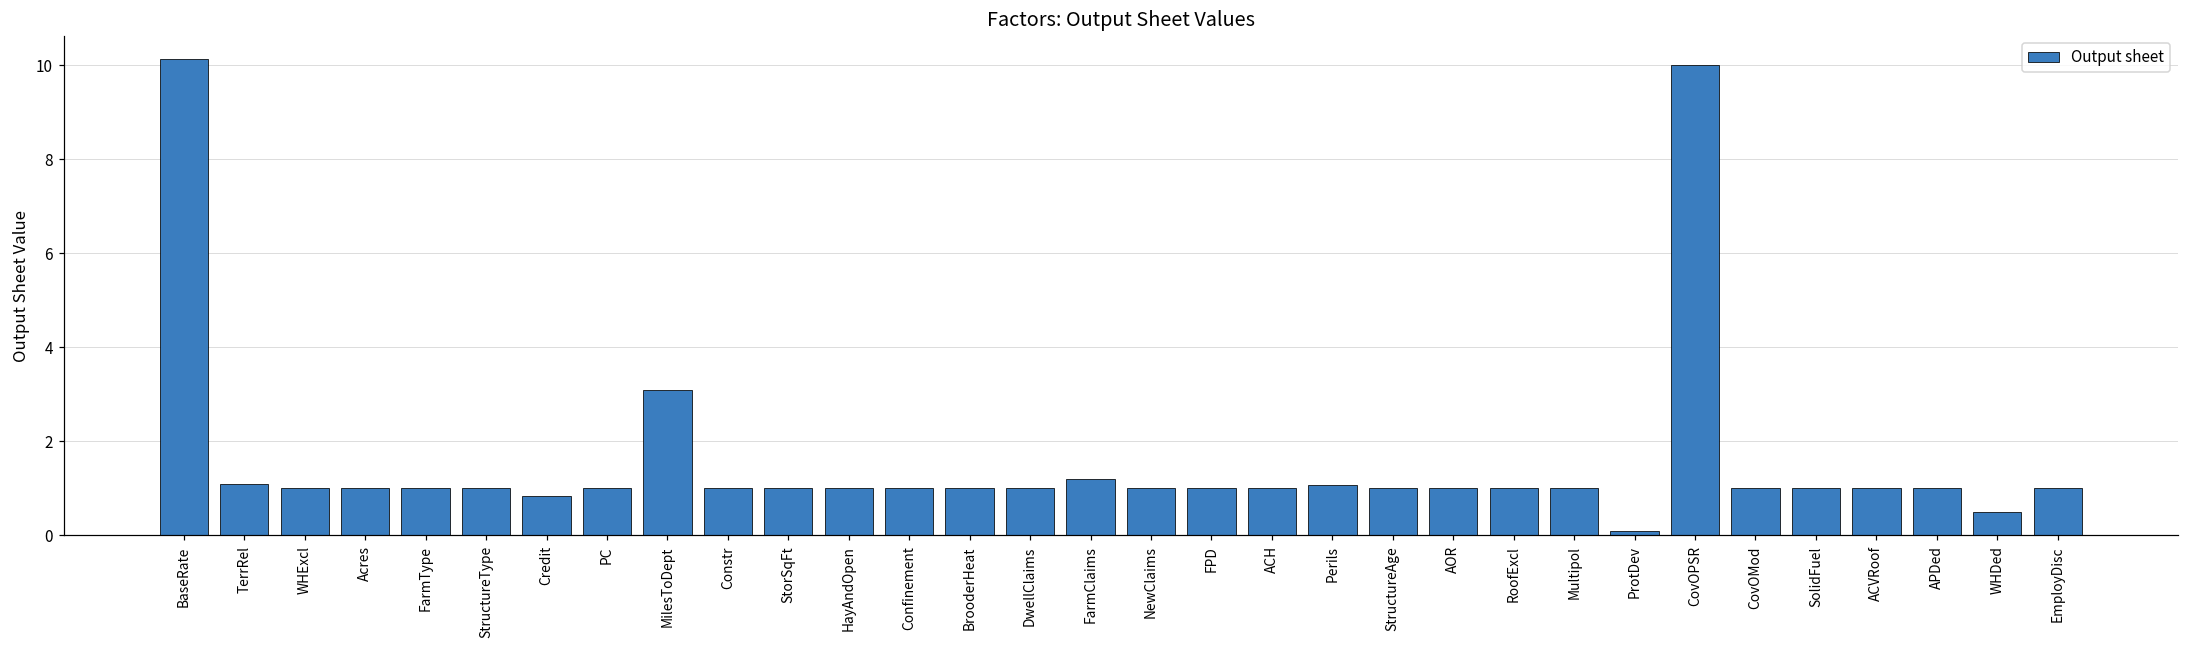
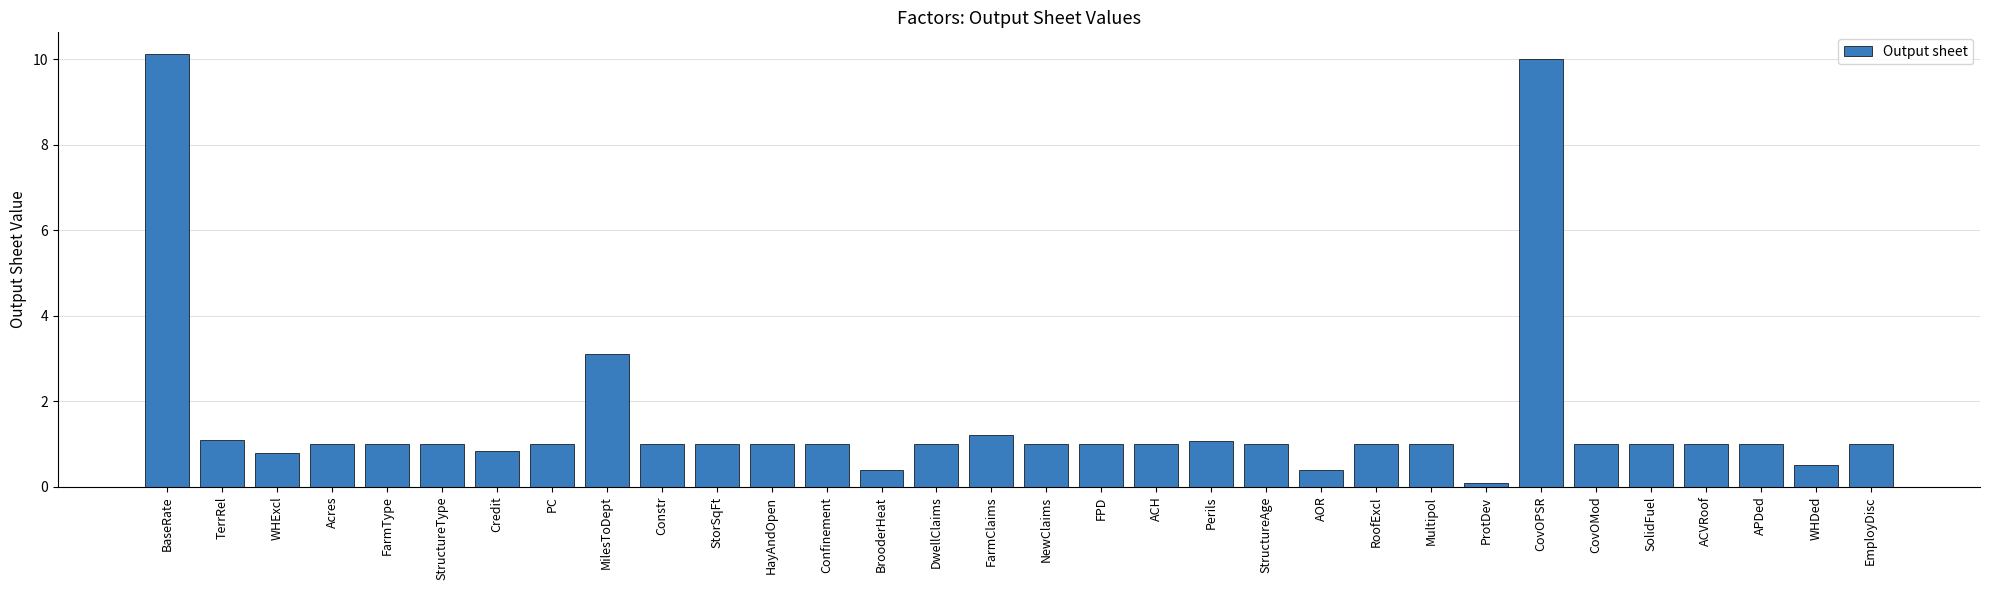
  {
    "BaseRate": 10.1,
    "TerrRel": 1.1,
-   "WHExcl": 1.0,
+   "WHExcl": 0.8,
    "Acres": 1.0,
    "FarmType": 1.0,
    "StructureType": 1.0,
    "Credit": 0.8,
    "PC": 1.0,
    "MilesToDept": 3.1,
    "Constr": 1.0,
    "StorSqFt": 1.0,
    "HayAndOpen": 1.0,
    "Confinement": 1.0,
-   "BrooderHeat": 1.0,
+   "BrooderHeat": 0.4,
    "DwellClaims": 1.0,
    "FarmClaims": 1.2,
    "NewClaims": 1.0,
    "FPD": 1.0,
    "ACH": 1.0,
    "Perils": 1.1,
    "StructureAge": 1.0,
-   "AOR": 1.0,
+   "AOR": 0.4,
    "RoofExcl": 1.0,
    "Multipol": 1.0,
    "ProtDev": 0.1,
    "CovOPSR": 10.0,
    "CovOMod": 1.0,
    "SolidFuel": 1.0,
    "ACVRoof": 1.0,
    "APDed": 1.0,
    "WHDed": 0.5,
    "EmployDisc": 1.0
  }
